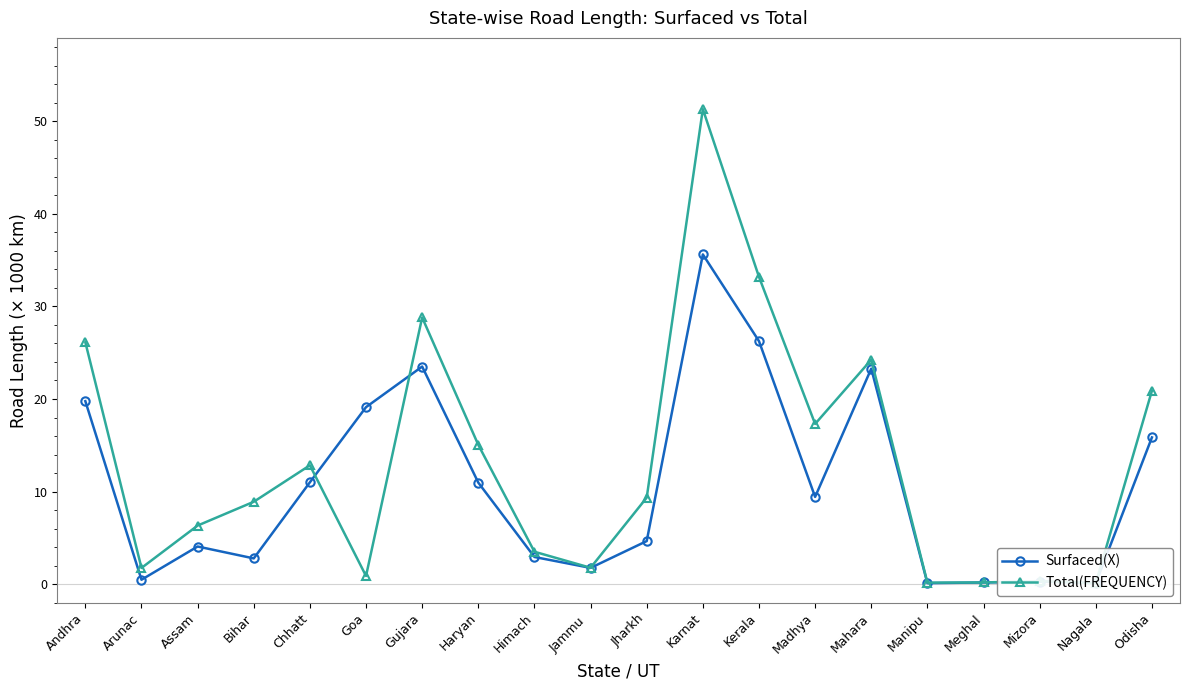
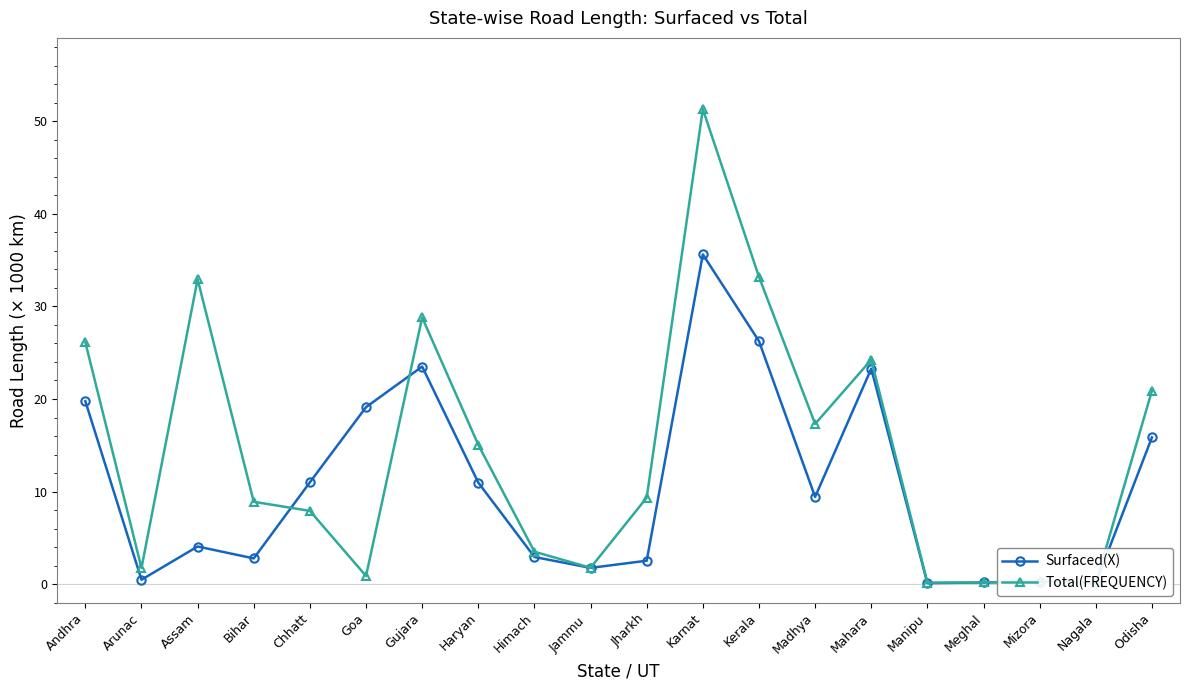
  {
    "Surfaced(X)": {
      "Andhra": 20,
      "Arunac": 0,
      "Assam": 4,
      "Bihar": 3,
      "Chhatt": 11,
      "Goa": 19,
      "Gujara": 24,
      "Haryan": 11,
      "Himach": 3,
-     "Jharkh": 5,
+     "Jharkh": 3,
      "Karnat": 36,
      "Kerala": 26,
      "Madhya": 9,
      "Mahara": 23,
      "Odisha": 16
    },
    "Total(FREQUENCY)": {
      "Andhra": 26,
      "Arunac": 2,
-     "Assam": 6,
+     "Assam": 33,
      "Bihar": 9,
-     "Chhatt": 13,
+     "Chhatt": 8,
      "Goa": 1,
      "Gujara": 29,
      "Haryan": 15,
      "Himach": 3,
      "Jharkh": 9,
      "Karnat": 51,
      "Kerala": 33,
      "Madhya": 17,
      "Mahara": 24,
      "Odisha": 21
    }
  }
